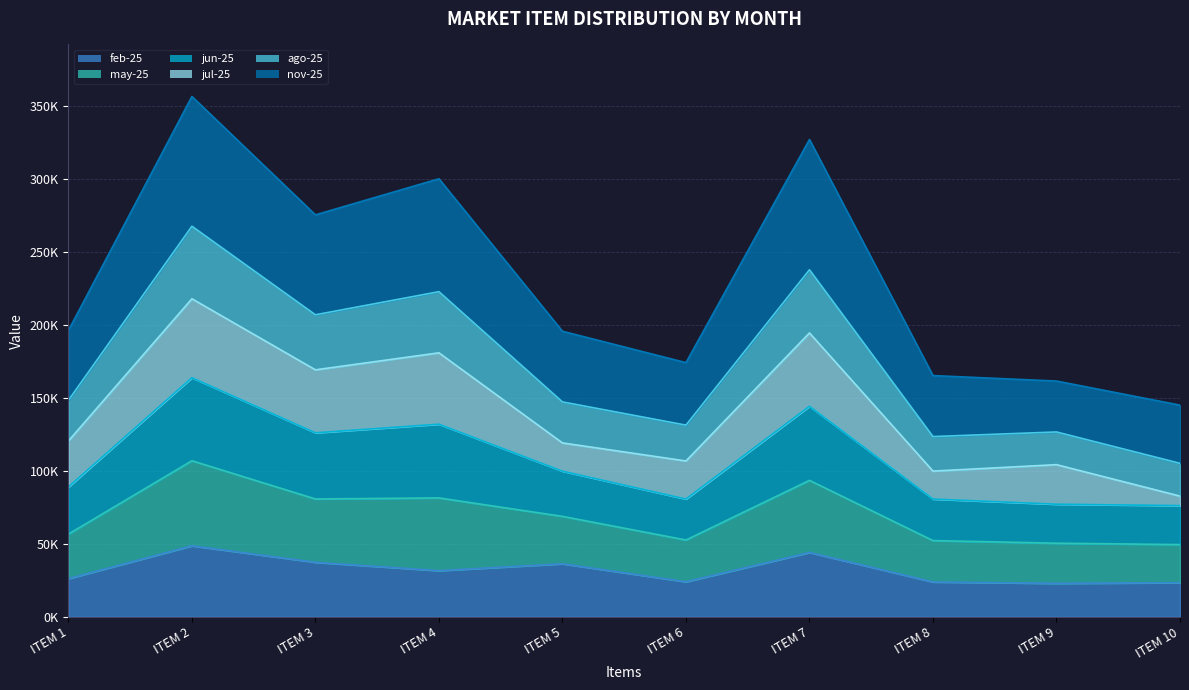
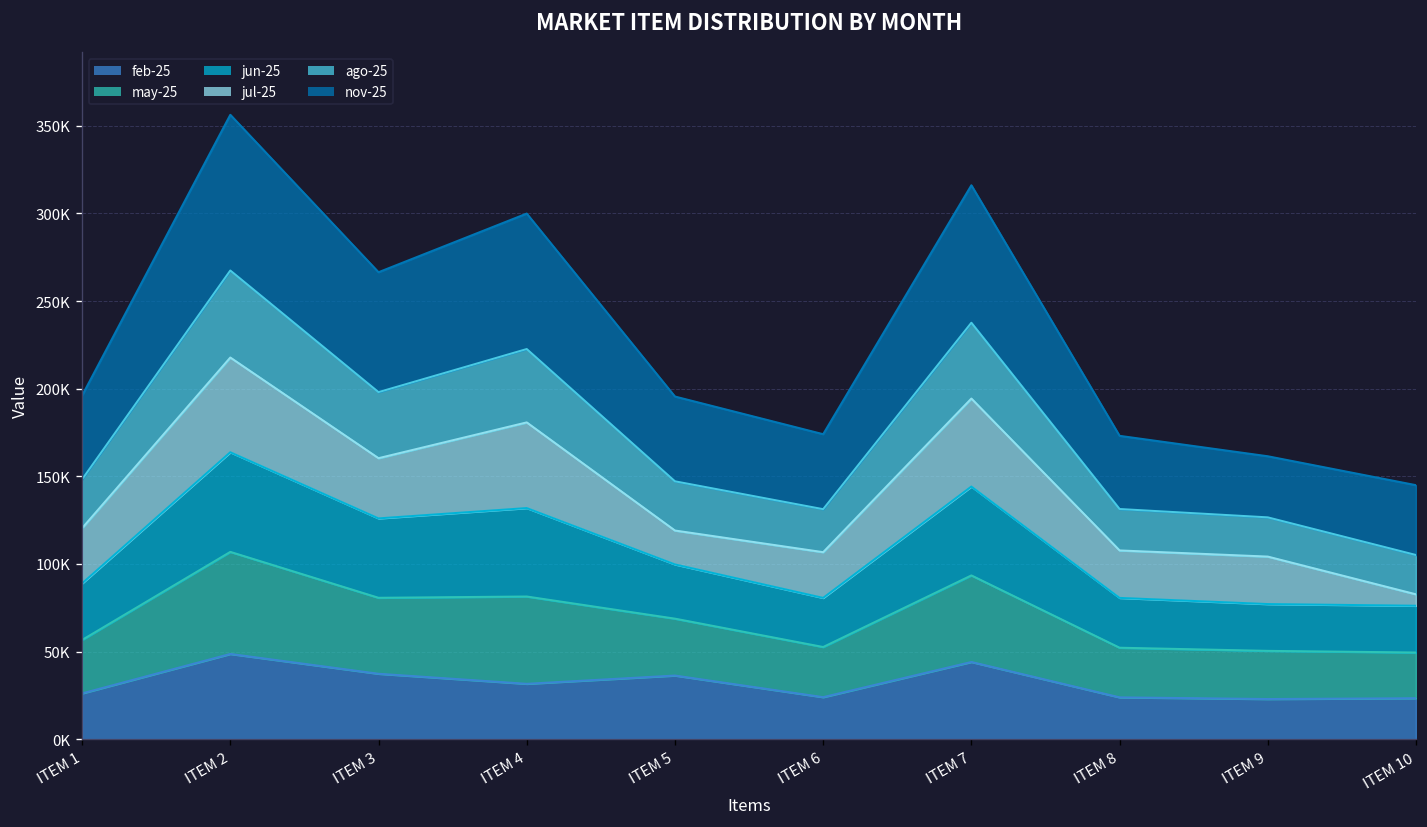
  {
    "feb-25": {
      "ITEM 1": 26000,
      "ITEM 2": 49000,
      "ITEM 3": 37000,
      "ITEM 4": 32000,
      "ITEM 5": 36000,
      "ITEM 6": 24000,
      "ITEM 7": 44000,
      "ITEM 8": 24000,
      "ITEM 9": 23000,
      "ITEM 10": 23000
    },
    "jul-25": {
      "ITEM 1": 32000,
      "ITEM 2": 54000,
-     "ITEM 3": 43000,
+     "ITEM 3": 34000,
      "ITEM 4": 49000,
      "ITEM 5": 19000,
      "ITEM 6": 26000,
      "ITEM 7": 50000,
-     "ITEM 8": 19000,
+     "ITEM 8": 27000,
      "ITEM 9": 27000,
      "ITEM 10": 7000
    },
    "nov-25": {
      "ITEM 1": 48000,
      "ITEM 2": 89000,
      "ITEM 3": 68000,
      "ITEM 4": 77000,
      "ITEM 5": 48000,
      "ITEM 6": 43000,
-     "ITEM 7": 89000,
+     "ITEM 7": 78000,
      "ITEM 8": 42000,
      "ITEM 9": 35000,
      "ITEM 10": 40000
    }
  }
